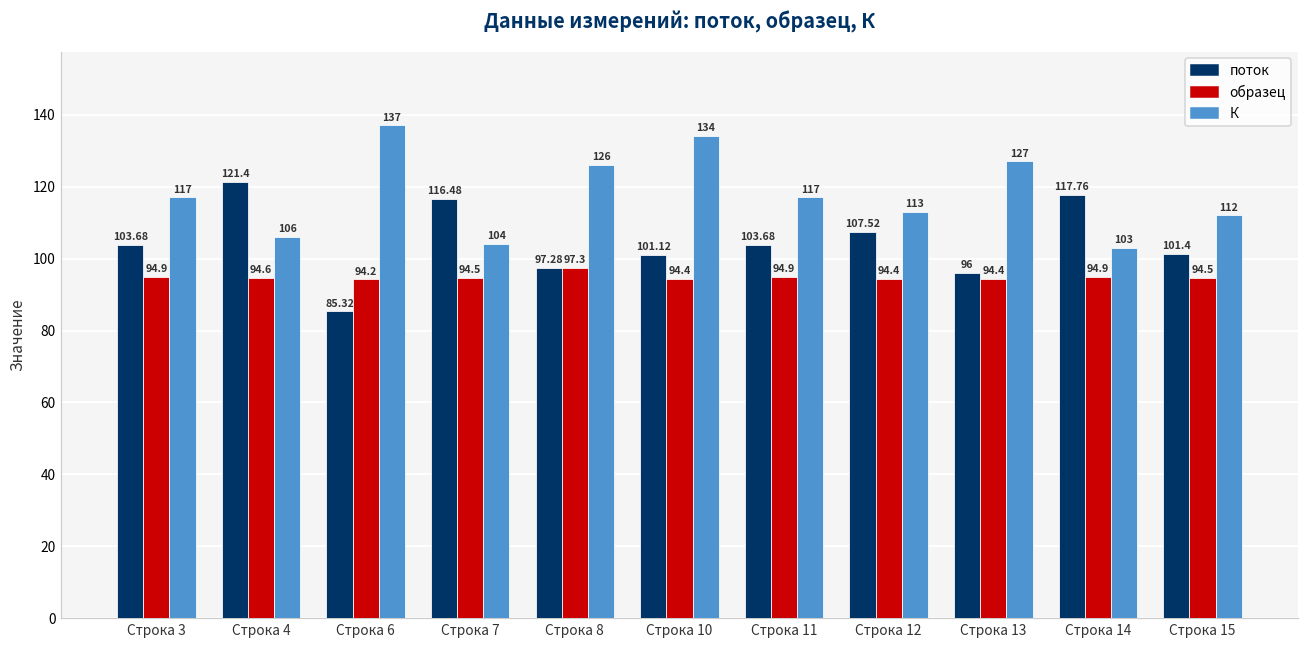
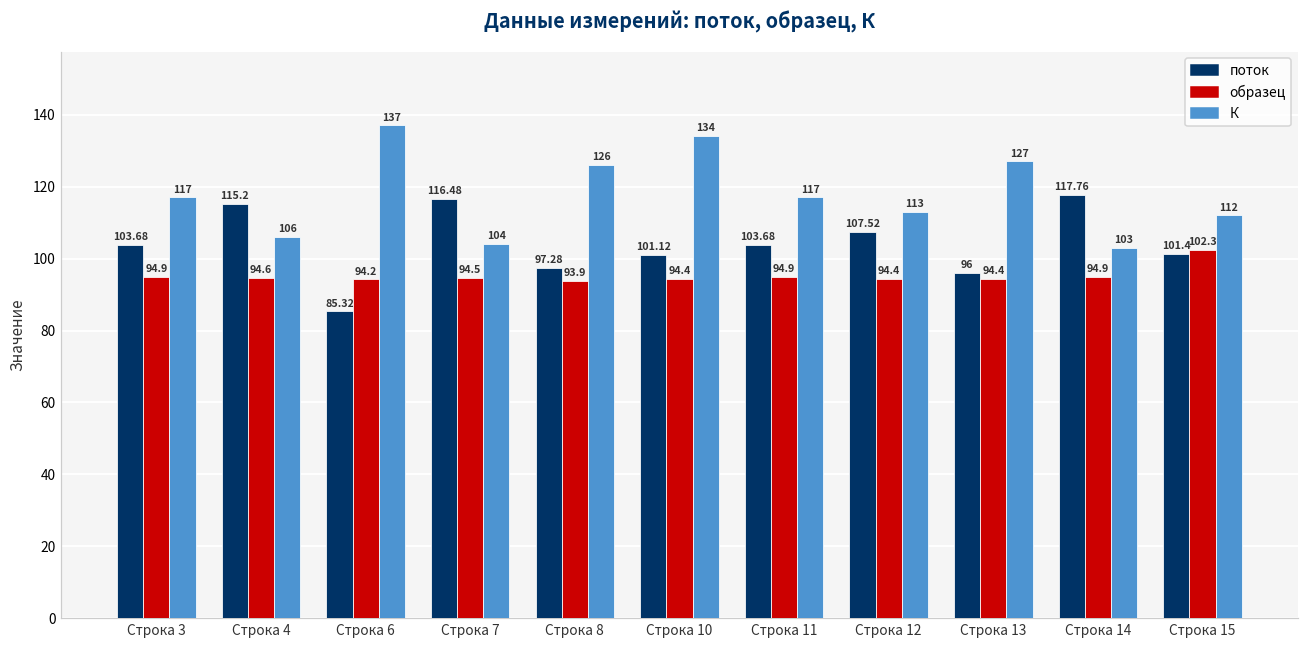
  {
    "поток": {
      "Строка 3": 103.68,
-     "Строка 4": 121.4,
+     "Строка 4": 115.2,
      "Строка 6": 85.32,
      "Строка 7": 116.48,
      "Строка 8": 97.28,
      "Строка 10": 101.12,
      "Строка 11": 103.68,
      "Строка 12": 107.52,
      "Строка 13": 96,
      "Строка 14": 117.76,
      "Строка 15": 101.4
    },
    "образец": {
      "Строка 3": 94.9,
      "Строка 4": 94.6,
      "Строка 6": 94.2,
      "Строка 7": 94.5,
-     "Строка 8": 97.3,
+     "Строка 8": 93.9,
      "Строка 10": 94.4,
      "Строка 11": 94.9,
      "Строка 12": 94.4,
      "Строка 13": 94.4,
      "Строка 14": 94.9,
-     "Строка 15": 94.5
+     "Строка 15": 102.3
    },
    "К": {
      "Строка 3": 117,
      "Строка 4": 106,
      "Строка 6": 137,
      "Строка 7": 104,
      "Строка 8": 126,
      "Строка 10": 134,
      "Строка 11": 117,
      "Строка 12": 113,
      "Строка 13": 127,
      "Строка 14": 103,
      "Строка 15": 112
    }
  }
